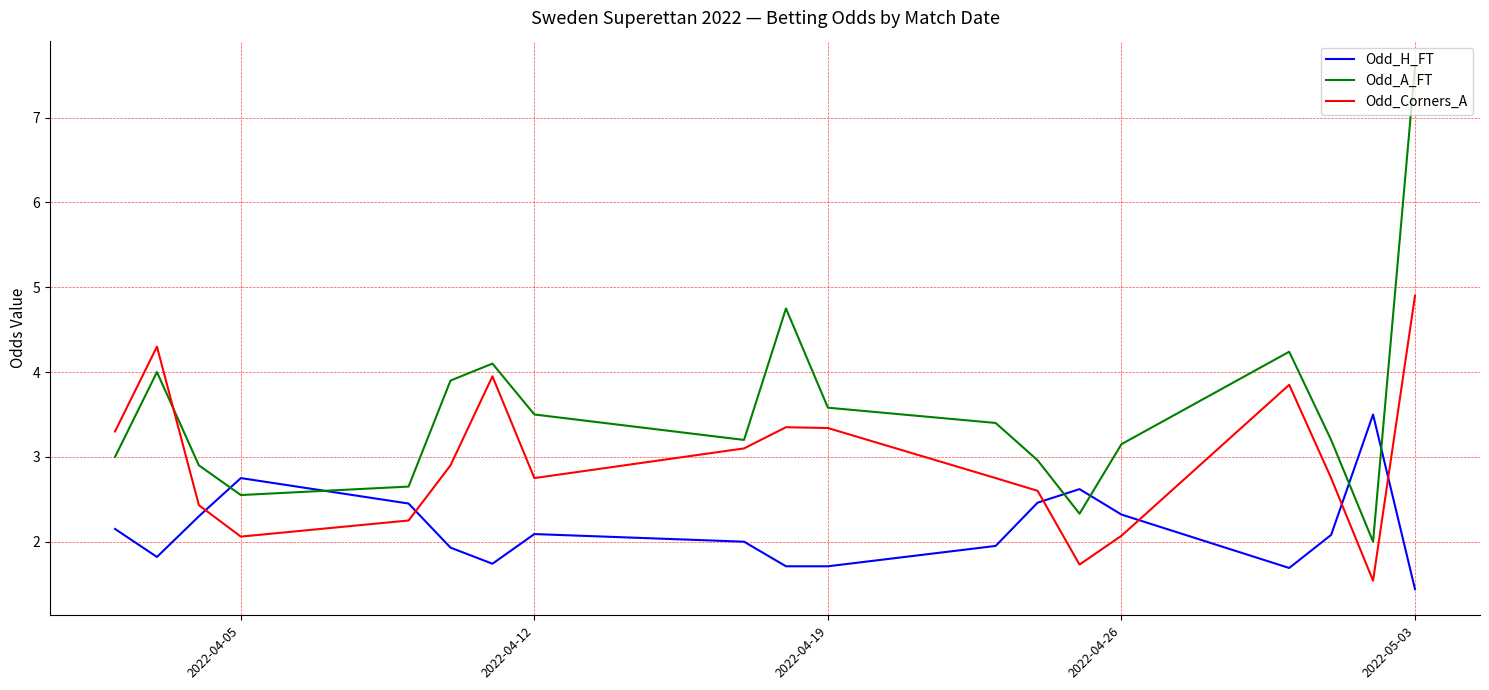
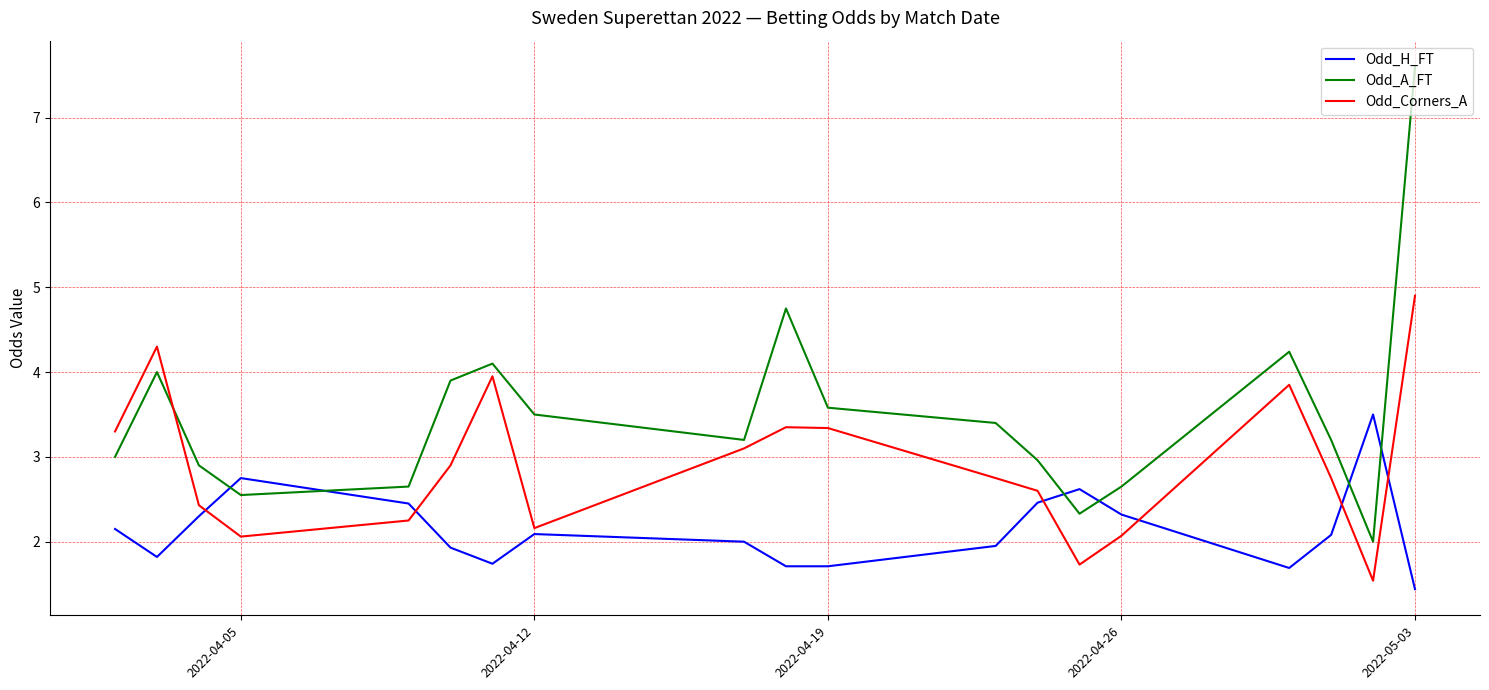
  {
    "Odd_H_FT": {
      "2022-04-05": 2.8,
      "2022-04-12": 2.1,
      "2022-04-19": 1.7,
      "2022-04-26": 2.3,
      "2022-05-03": 1.4
    },
    "Odd_A_FT": {
      "2022-04-05": 2.6,
      "2022-04-12": 3.5,
      "2022-04-19": 3.6,
-     "2022-04-26": 3.2
+     "2022-04-26": 2.7
    },
    "Odd_Corners_A": {
      "2022-04-05": 2.1,
-     "2022-04-12": 2.8,
+     "2022-04-12": 2.2,
      "2022-04-19": 3.3,
      "2022-04-26": 2.1,
      "2022-05-03": 4.9
    }
  }
